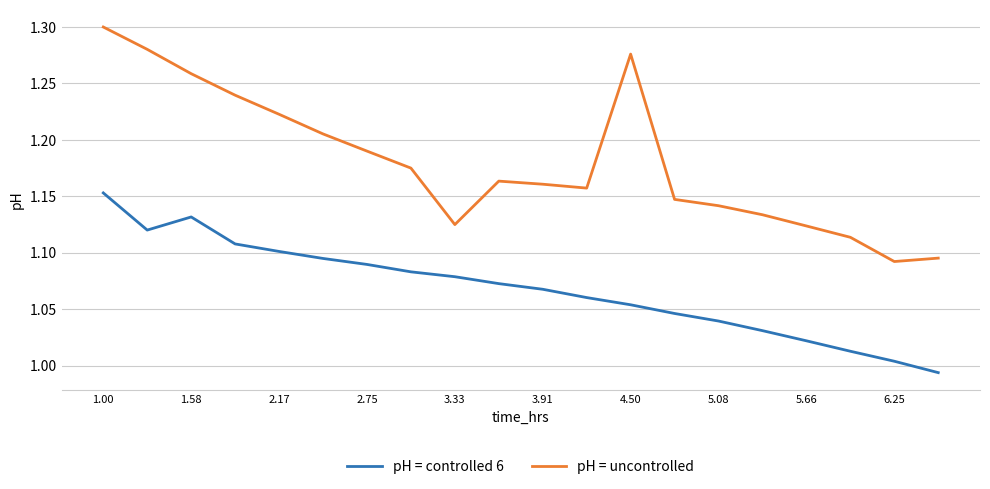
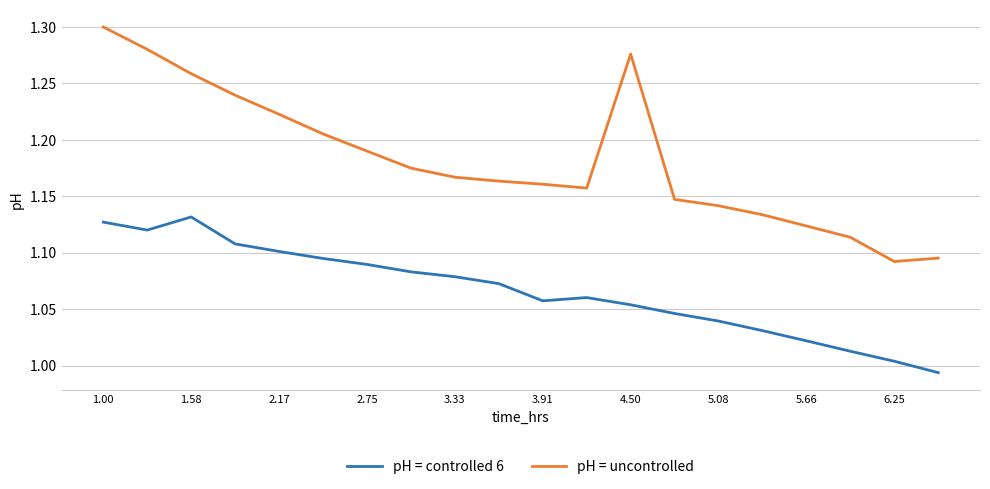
  {
    "pH = controlled 6": {
-     "1.00": 1.153,
+     "1.00": 1.127,
      "1.58": 1.132,
      "2.17": 1.101,
      "2.75": 1.090,
      "3.33": 1.079,
-     "3.91": 1.068,
+     "3.91": 1.057,
      "4.50": 1.054,
      "5.08": 1.039,
      "5.66": 1.022,
      "6.25": 1.004
    },
    "pH = uncontrolled": {
      "1.00": 1.300,
      "1.58": 1.259,
      "2.17": 1.223,
      "2.75": 1.190,
-     "3.33": 1.125,
+     "3.33": 1.167,
      "3.91": 1.161,
      "4.50": 1.276,
      "5.08": 1.142,
      "5.66": 1.124,
      "6.25": 1.092
    }
  }
